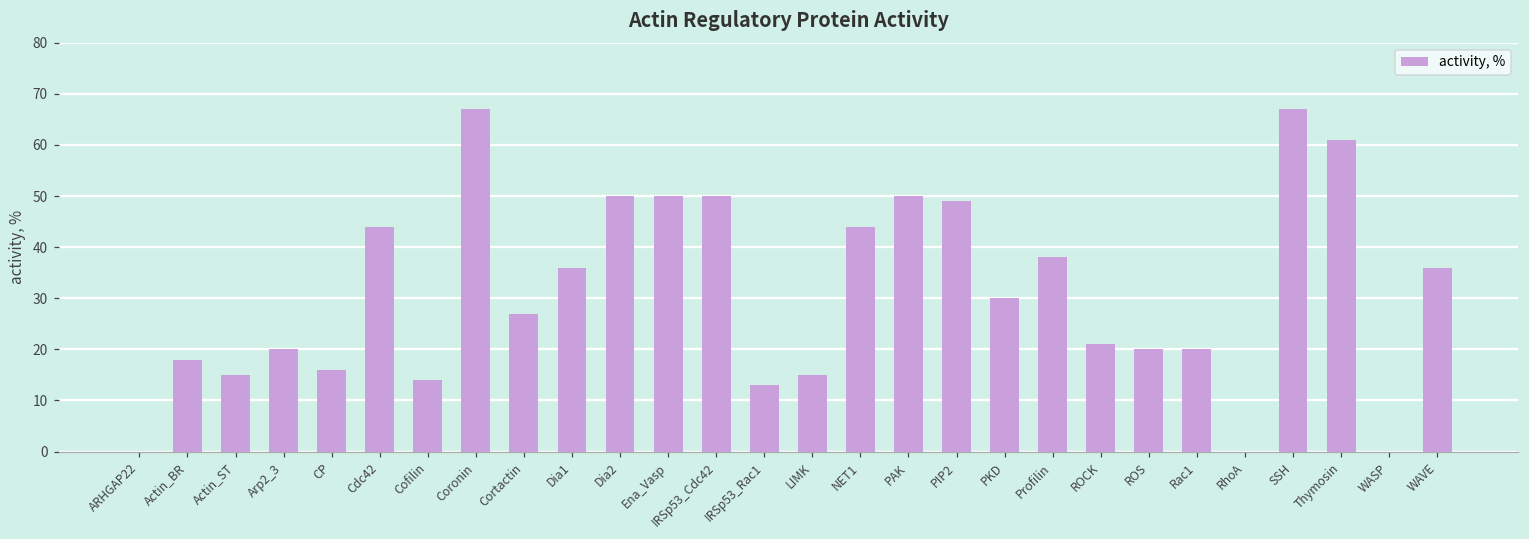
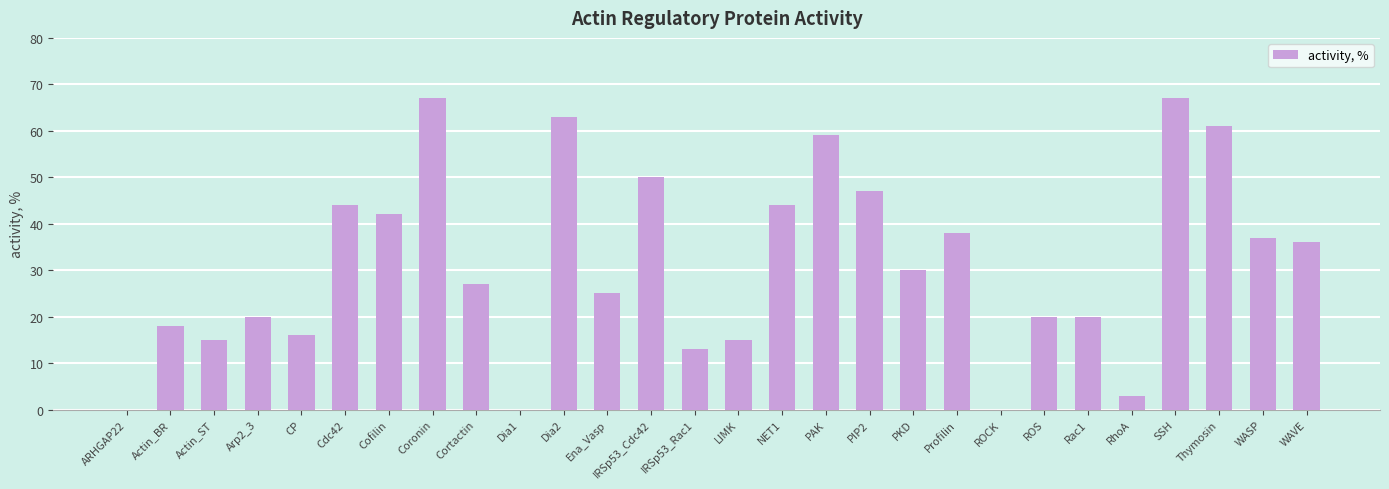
  {
    "ARHGAP22": 0,
    "Actin_BR": 18,
    "Actin_ST": 15,
    "Arp2_3": 20,
    "CP": 16,
    "Cdc42": 44,
-   "Cofilin": 14,
+   "Cofilin": 42,
    "Coronin": 67,
    "Cortactin": 27,
-   "Dia1": 36,
-   "Dia2": 50,
-   "Ena_Vasp": 50,
+   "Dia1": 0,
+   "Dia2": 63,
+   "Ena_Vasp": 25,
    "IRSp53_Cdc42": 50,
    "IRSp53_Rac1": 13,
    "LIMK": 15,
    "NET1": 44,
-   "PAK": 50,
-   "PIP2": 49,
+   "PAK": 59,
+   "PIP2": 47,
    "PKD": 30,
    "Profilin": 38,
-   "ROCK": 21,
+   "ROCK": 0,
    "ROS": 20,
    "Rac1": 20,
-   "RhoA": 0,
+   "RhoA": 3,
    "SSH": 67,
    "Thymosin": 61,
-   "WASP": 0,
+   "WASP": 37,
    "WAVE": 36
  }
